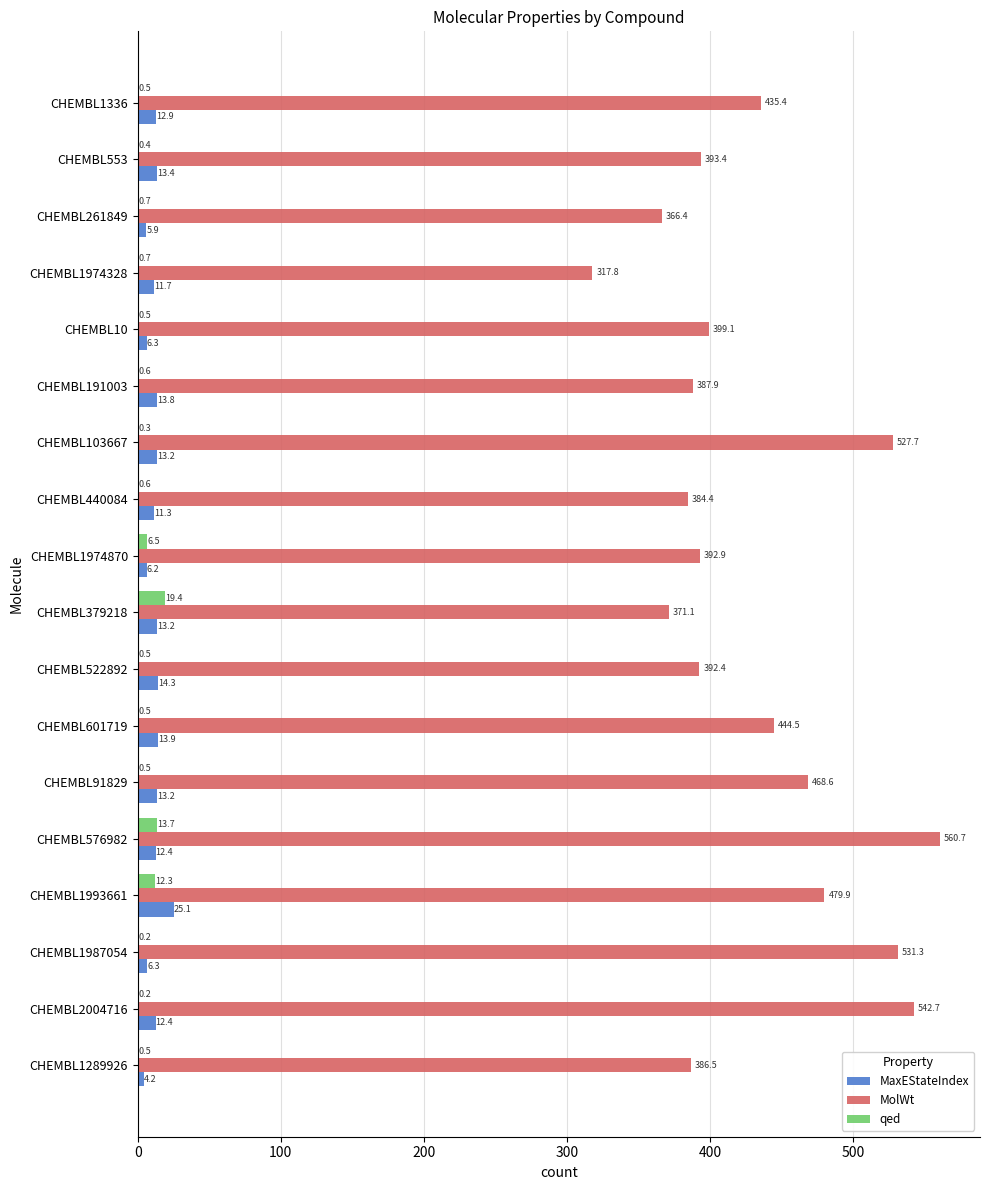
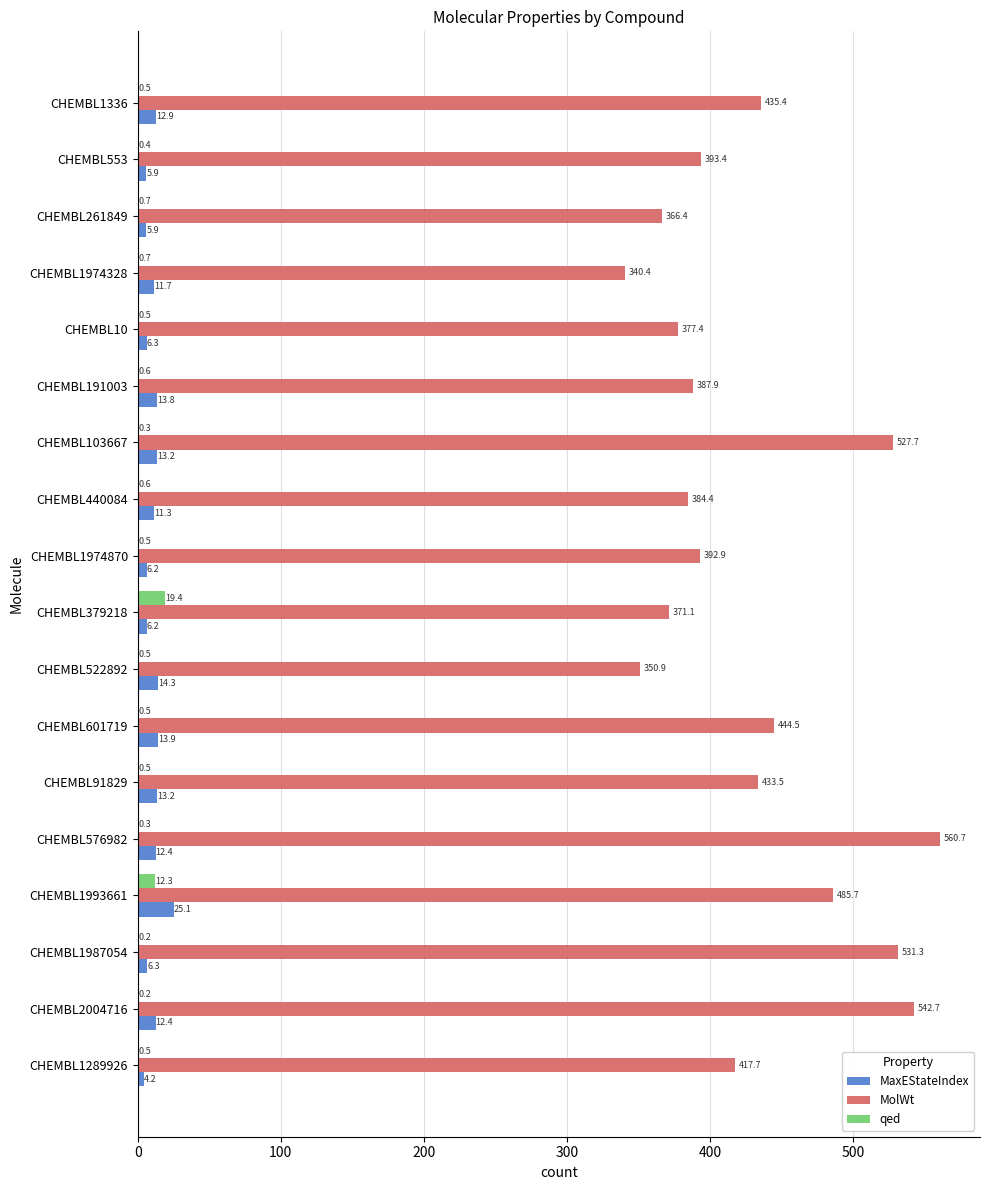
  {
    "MaxEStateIndex": {
      "CHEMBL1336": 12.9,
-     "CHEMBL553": 13.4,
+     "CHEMBL553": 5.9,
      "CHEMBL261849": 5.9,
      "CHEMBL1974328": 11.7,
      "CHEMBL10": 6.3,
      "CHEMBL191003": 13.8,
      "CHEMBL103667": 13.2,
      "CHEMBL440084": 11.3,
      "CHEMBL1974870": 6.2,
-     "CHEMBL379218": 13.2,
+     "CHEMBL379218": 6.2,
      "CHEMBL522892": 14.3,
      "CHEMBL601719": 13.9,
      "CHEMBL91829": 13.2,
      "CHEMBL576982": 12.4,
      "CHEMBL1993661": 25.1,
      "CHEMBL1987054": 6.3,
      "CHEMBL2004716": 12.4,
      "CHEMBL1289926": 4.2
    },
    "MolWt": {
      "CHEMBL1336": 435.4,
      "CHEMBL553": 393.4,
      "CHEMBL261849": 366.4,
-     "CHEMBL1974328": 317.8,
-     "CHEMBL10": 399.1,
+     "CHEMBL1974328": 340.4,
+     "CHEMBL10": 377.4,
      "CHEMBL191003": 387.9,
      "CHEMBL103667": 527.7,
      "CHEMBL440084": 384.4,
      "CHEMBL1974870": 392.9,
      "CHEMBL379218": 371.1,
-     "CHEMBL522892": 392.4,
+     "CHEMBL522892": 350.9,
      "CHEMBL601719": 444.5,
-     "CHEMBL91829": 468.6,
+     "CHEMBL91829": 433.5,
      "CHEMBL576982": 560.7,
-     "CHEMBL1993661": 479.9,
+     "CHEMBL1993661": 485.7,
      "CHEMBL1987054": 531.3,
      "CHEMBL2004716": 542.7,
-     "CHEMBL1289926": 386.5
+     "CHEMBL1289926": 417.7
    },
    "qed": {
      "CHEMBL1336": 0.5,
      "CHEMBL553": 0.4,
      "CHEMBL261849": 0.7,
      "CHEMBL1974328": 0.7,
      "CHEMBL10": 0.5,
      "CHEMBL191003": 0.6,
      "CHEMBL103667": 0.3,
      "CHEMBL440084": 0.6,
-     "CHEMBL1974870": 6.5,
+     "CHEMBL1974870": 0.5,
      "CHEMBL379218": 19.4,
      "CHEMBL522892": 0.5,
      "CHEMBL601719": 0.5,
      "CHEMBL91829": 0.5,
-     "CHEMBL576982": 13.7,
+     "CHEMBL576982": 0.3,
      "CHEMBL1993661": 12.3,
      "CHEMBL1987054": 0.2,
      "CHEMBL2004716": 0.2,
      "CHEMBL1289926": 0.5
    }
  }
